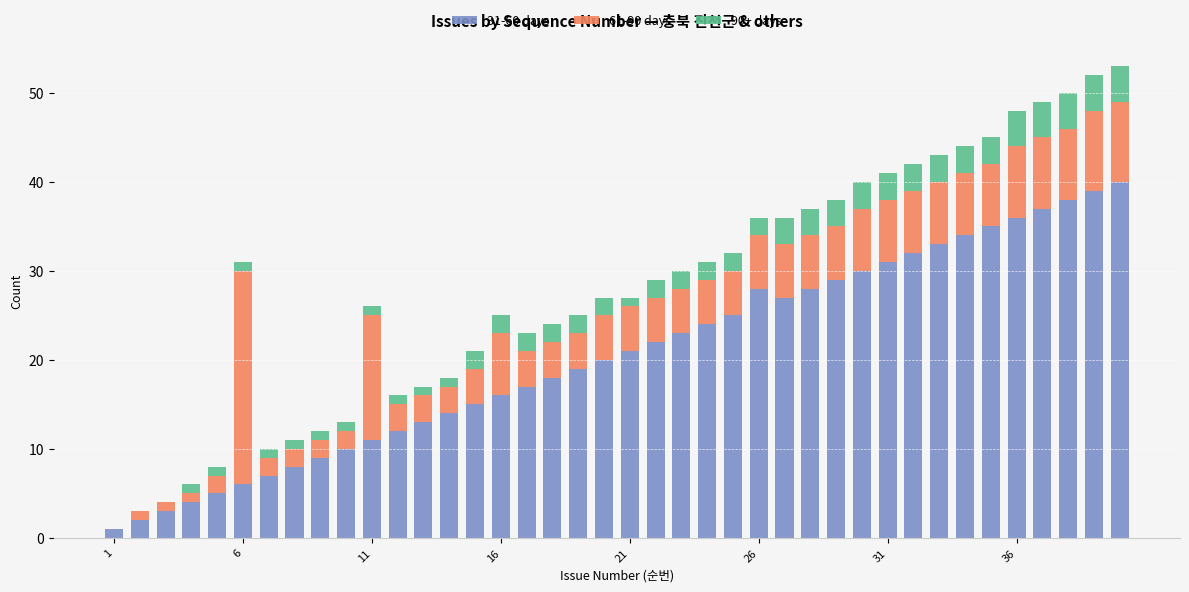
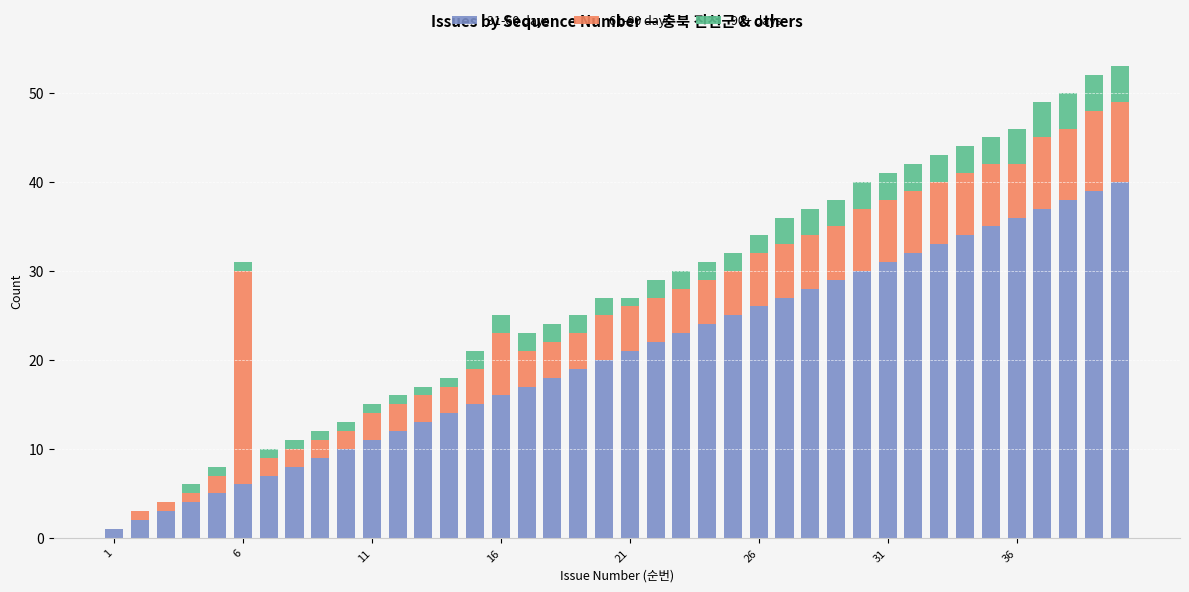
  {
    "31-60 days": {
      "1": 1,
      "6": 6,
      "11": 11,
      "16": 16,
      "21": 21,
-     "26": 28,
+     "26": 26,
      "31": 31,
      "36": 36
    },
    "61-90 days": {
      "1": 0,
      "6": 24,
-     "11": 14,
+     "11": 3,
      "16": 7,
      "21": 5,
      "26": 6,
      "31": 7,
-     "36": 8
+     "36": 6
    },
    "90+ days": {
      "1": 0,
      "6": 1,
      "11": 1,
      "16": 2,
      "21": 1,
      "26": 2,
      "31": 3,
      "36": 4
    }
  }
